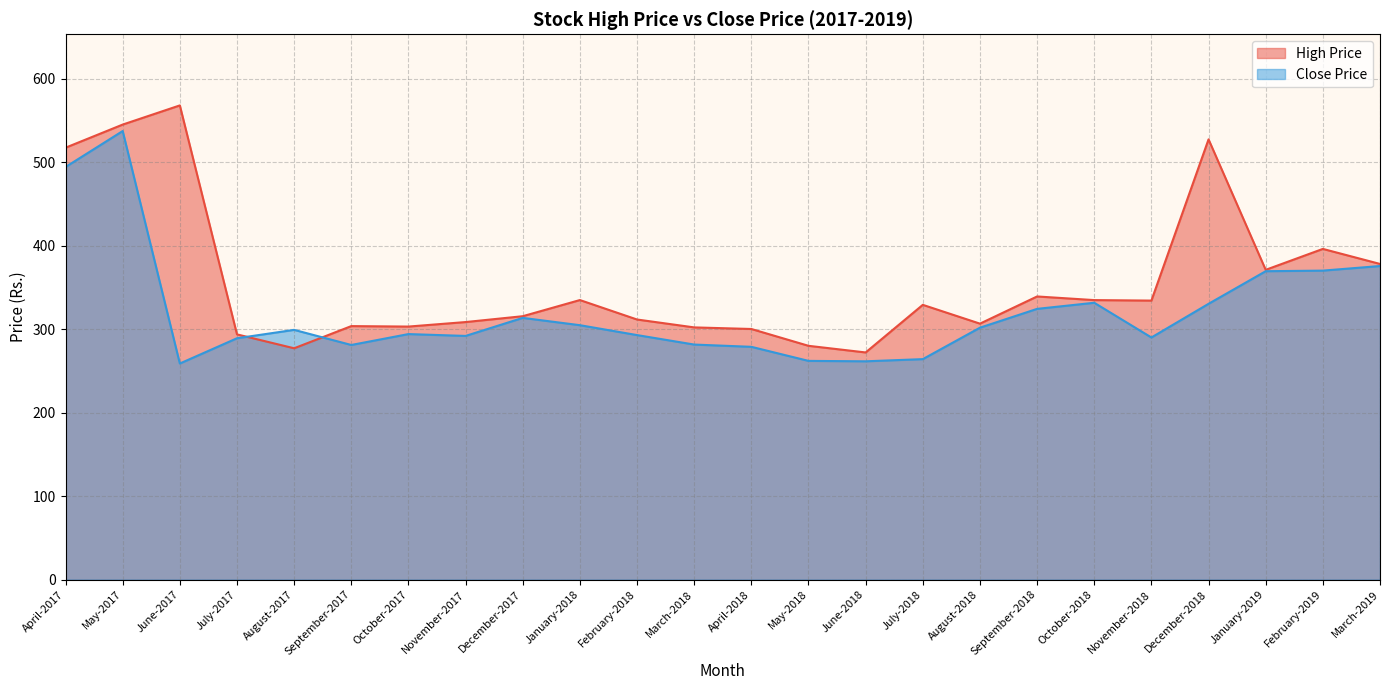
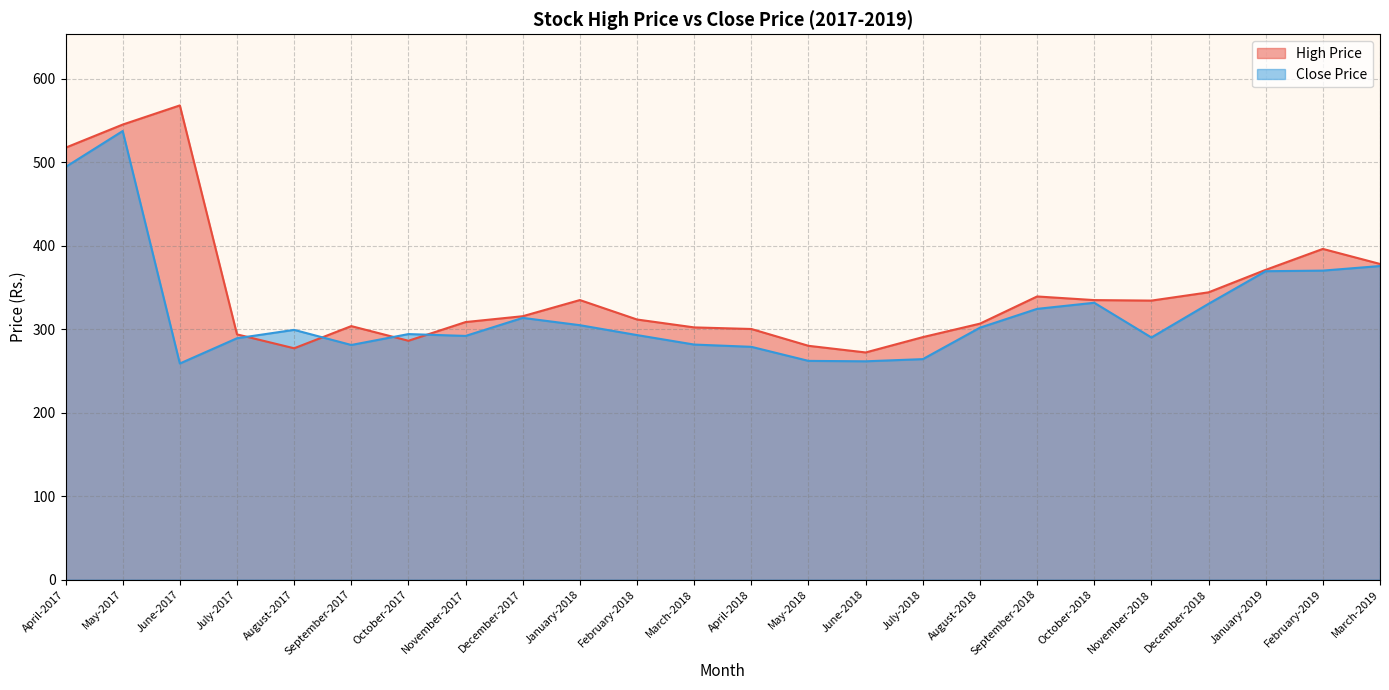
  {
    "High Price": {
      "April-2017": 520,
      "May-2017": 540,
      "June-2017": 570,
      "July-2017": 290,
      "August-2017": 280,
      "September-2017": 300,
-     "October-2017": 300,
+     "October-2017": 290,
      "November-2017": 310,
      "January-2018": 330,
      "February-2018": 310,
      "March-2018": 300,
      "April-2018": 300,
      "May-2018": 280,
      "June-2018": 270,
-     "July-2018": 330,
+     "July-2018": 290,
      "August-2018": 310,
      "September-2018": 340,
      "October-2018": 330,
      "November-2018": 330,
-     "December-2018": 530,
+     "December-2018": 340,
      "February-2019": 400
    },
    "Close Price": {
      "April-2017": 490,
      "May-2017": 540,
      "June-2017": 260,
      "July-2017": 290,
      "August-2017": 300,
      "September-2017": 280,
      "October-2017": 290,
      "November-2017": 290,
      "January-2018": 300,
      "February-2018": 290,
      "March-2018": 280,
      "April-2018": 280,
      "May-2018": 260,
      "June-2018": 260,
      "July-2018": 260,
      "August-2018": 300,
      "September-2018": 320,
      "October-2018": 330,
      "November-2018": 290,
      "December-2018": 330,
      "February-2019": 370
    }
  }
